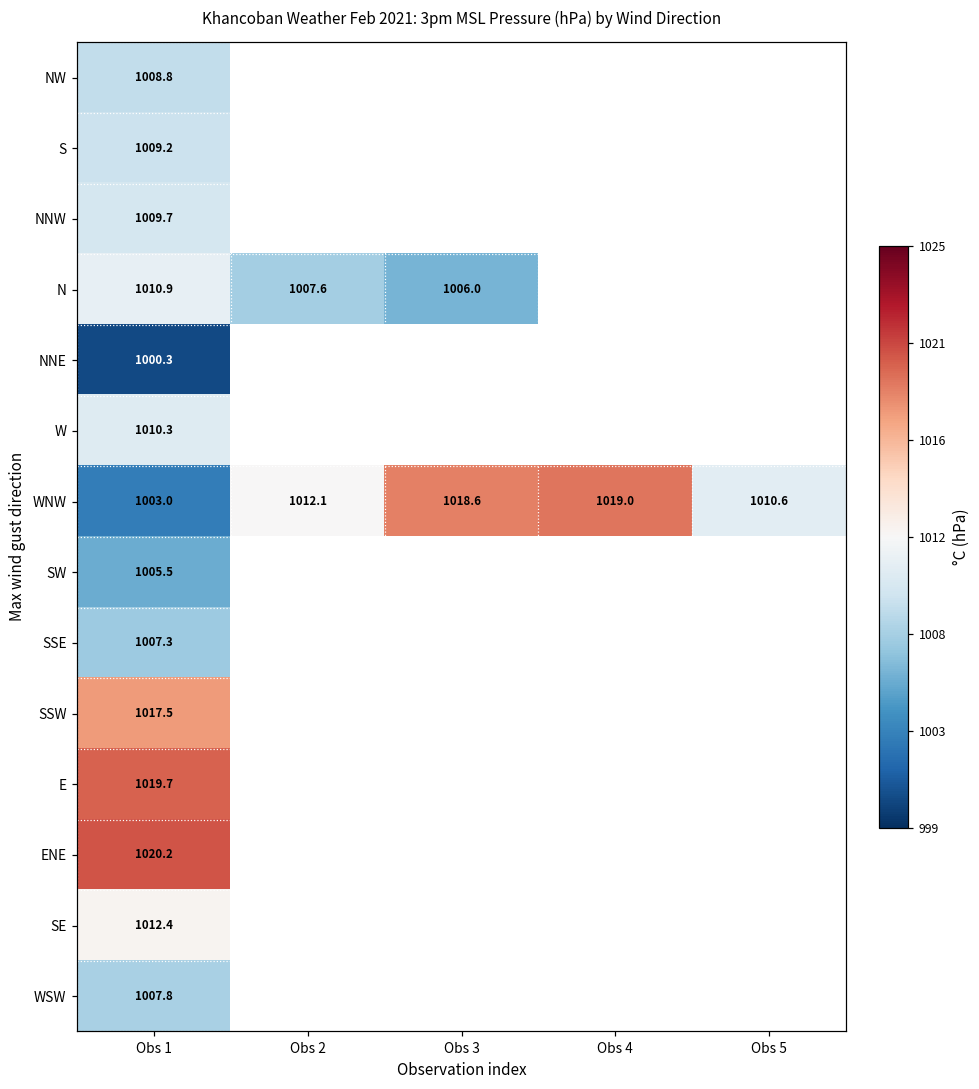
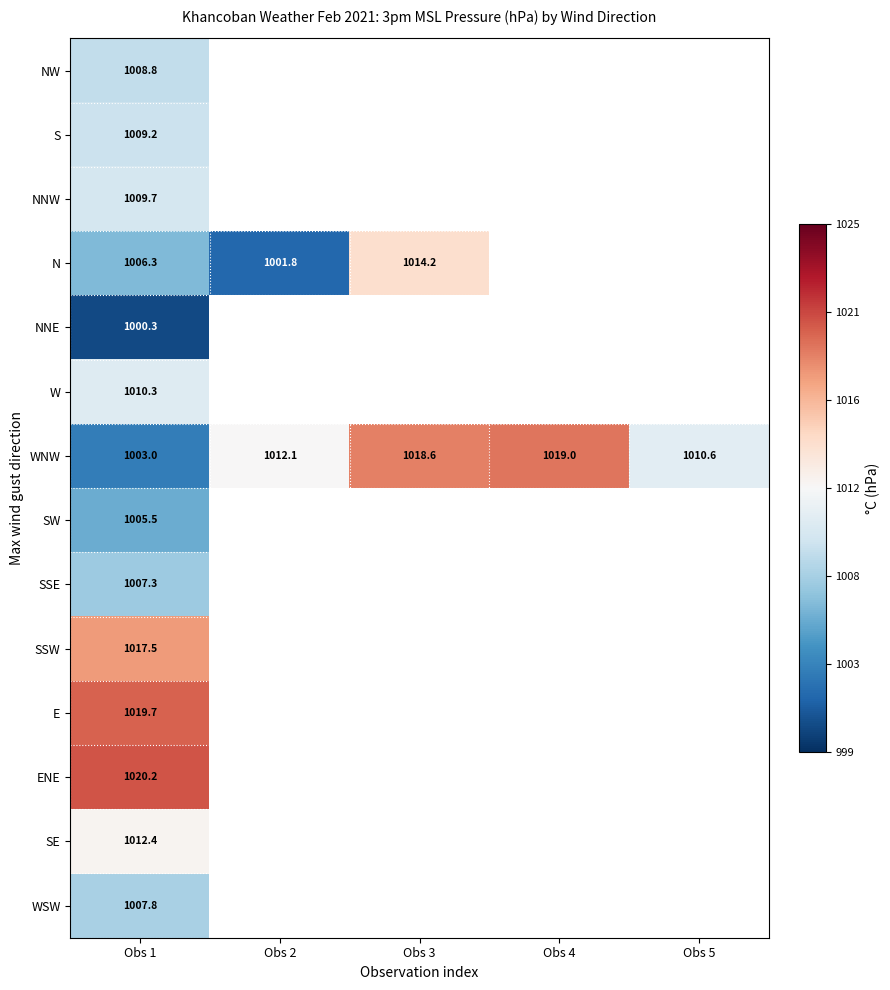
  {
    "NW": {
      "Obs 1": 1008.8
    },
    "S": {
      "Obs 1": 1009.2
    },
    "NNW": {
      "Obs 1": 1009.7
    },
    "N": {
-     "Obs 1": 1010.9,
-     "Obs 2": 1007.6,
-     "Obs 3": 1006.0
+     "Obs 1": 1006.3,
+     "Obs 2": 1001.8,
+     "Obs 3": 1014.2
    },
    "NNE": {
      "Obs 1": 1000.3
    },
    "W": {
      "Obs 1": 1010.3
    },
    "WNW": {
      "Obs 1": 1003.0,
      "Obs 2": 1012.1,
      "Obs 3": 1018.6,
      "Obs 4": 1019.0,
      "Obs 5": 1010.6
    },
    "SW": {
      "Obs 1": 1005.5
    },
    "SSE": {
      "Obs 1": 1007.3
    },
    "SSW": {
      "Obs 1": 1017.5
    },
    "E": {
      "Obs 1": 1019.7
    },
    "ENE": {
      "Obs 1": 1020.2
    },
    "SE": {
      "Obs 1": 1012.4
    },
    "WSW": {
      "Obs 1": 1007.8
    }
  }
